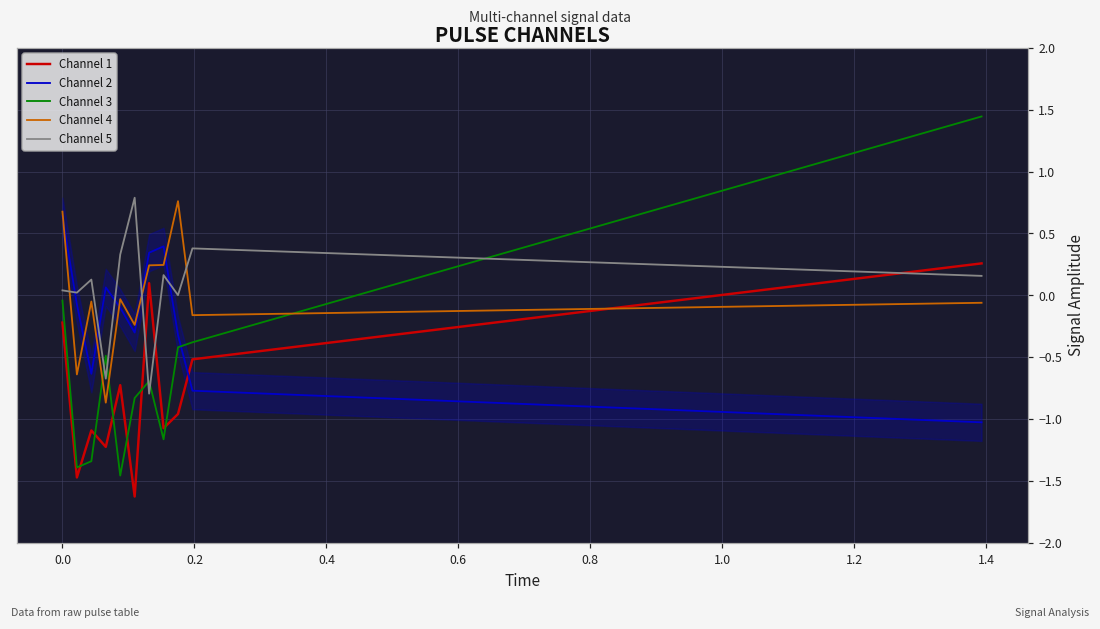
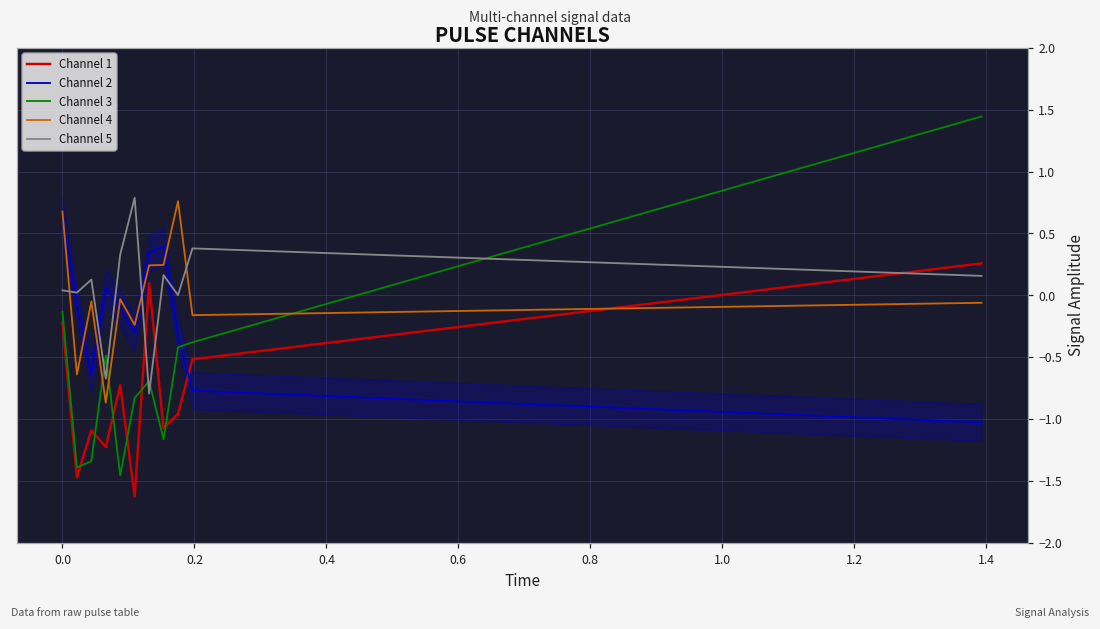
  {
    "Channel 1": {
      "0.0": -0.22
    },
    "Channel 3": {
-     "0.0": -0.04
+     "0.0": -0.13
    },
    "Channel 4": {
      "0.0": 0.68
    },
    "Channel 5": {
      "0.0": 0.04
    }
  }
